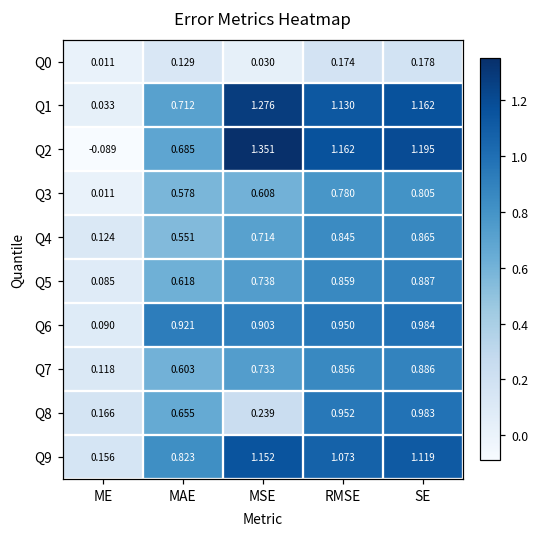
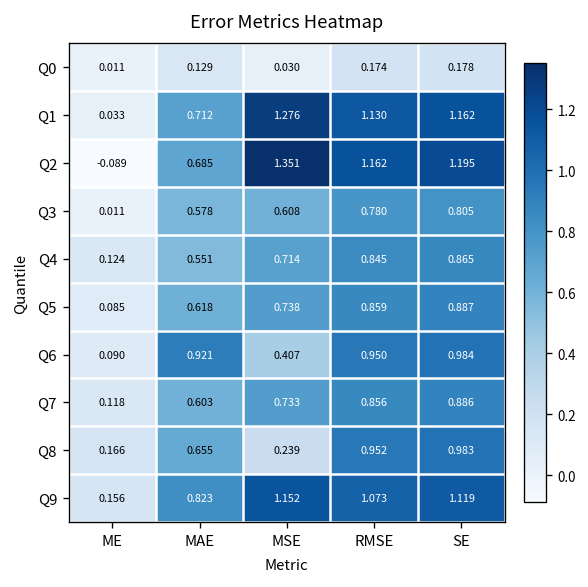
  {
    "Q0": {
      "ME": 0.011,
      "MAE": 0.129,
      "MSE": 0.030,
      "RMSE": 0.174,
      "SE": 0.178
    },
    "Q1": {
      "ME": 0.033,
      "MAE": 0.712,
      "MSE": 1.276,
      "RMSE": 1.130,
      "SE": 1.162
    },
    "Q2": {
      "ME": -0.089,
      "MAE": 0.685,
      "MSE": 1.351,
      "RMSE": 1.162,
      "SE": 1.195
    },
    "Q3": {
      "ME": 0.011,
      "MAE": 0.578,
      "MSE": 0.608,
      "RMSE": 0.780,
      "SE": 0.805
    },
    "Q4": {
      "ME": 0.124,
      "MAE": 0.551,
      "MSE": 0.714,
      "RMSE": 0.845,
      "SE": 0.865
    },
    "Q5": {
      "ME": 0.085,
      "MAE": 0.618,
      "MSE": 0.738,
      "RMSE": 0.859,
      "SE": 0.887
    },
    "Q6": {
      "ME": 0.090,
      "MAE": 0.921,
-     "MSE": 0.903,
+     "MSE": 0.407,
      "RMSE": 0.950,
      "SE": 0.984
    },
    "Q7": {
      "ME": 0.118,
      "MAE": 0.603,
      "MSE": 0.733,
      "RMSE": 0.856,
      "SE": 0.886
    },
    "Q8": {
      "ME": 0.166,
      "MAE": 0.655,
      "MSE": 0.239,
      "RMSE": 0.952,
      "SE": 0.983
    },
    "Q9": {
      "ME": 0.156,
      "MAE": 0.823,
      "MSE": 1.152,
      "RMSE": 1.073,
      "SE": 1.119
    }
  }
